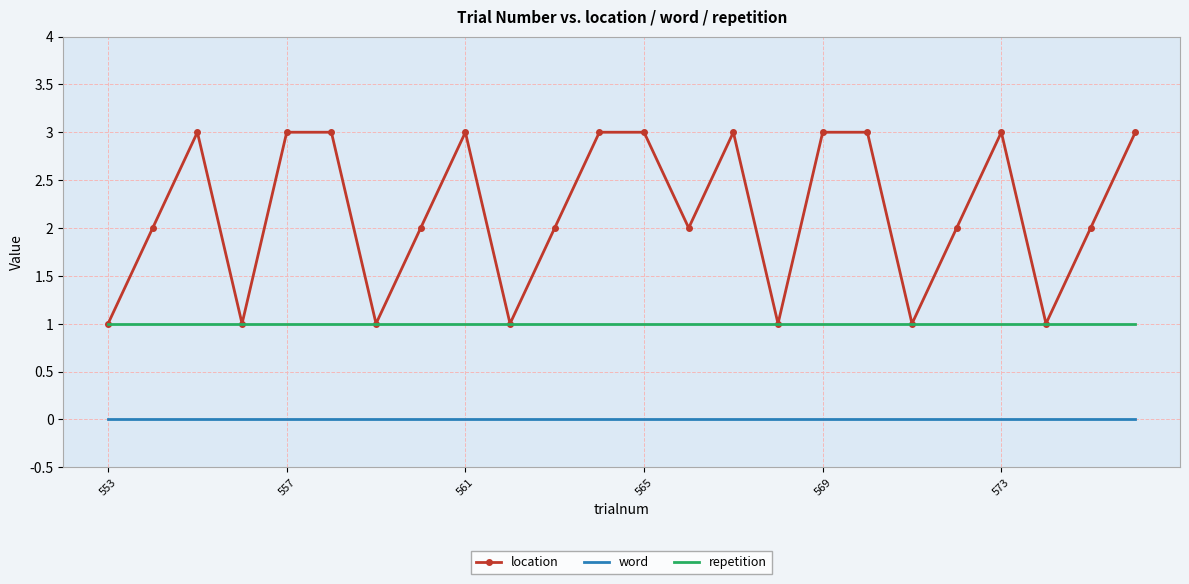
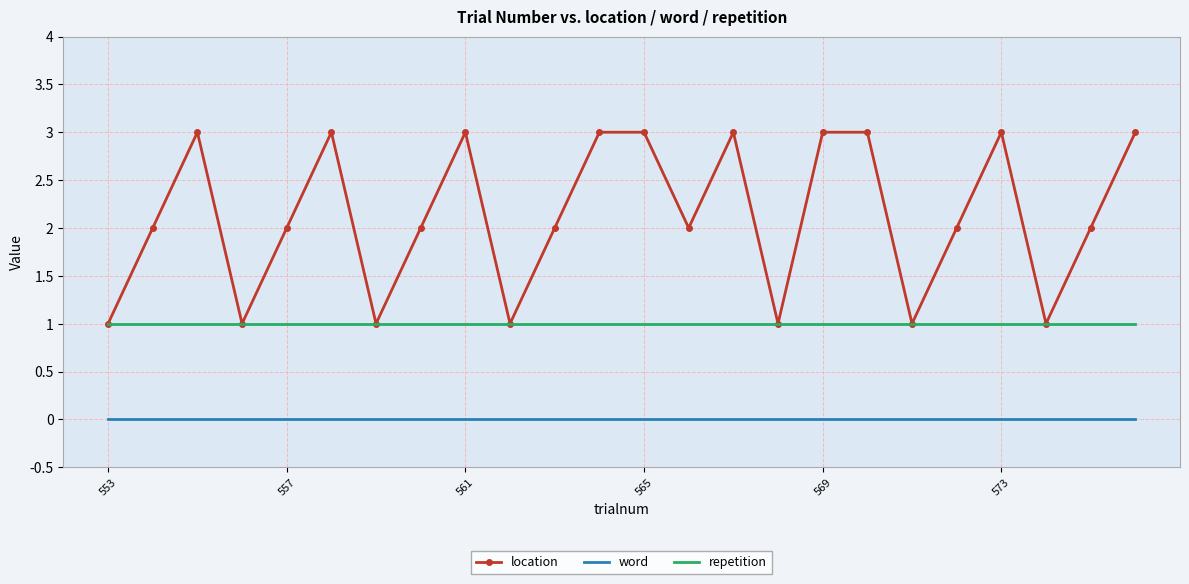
  {
    "location": {
-     "557": 3,
+     "557": 2,
      "561": 3,
      "565": 3,
      "569": 3,
      "573": 3
    },
    "word": {
      "553": 0,
      "557": 0,
      "561": 0,
      "565": 0,
      "569": 0,
      "573": 0
    },
    "repetition": {
      "557": 1,
      "561": 1,
      "565": 1,
      "569": 1,
      "573": 1
    }
  }
